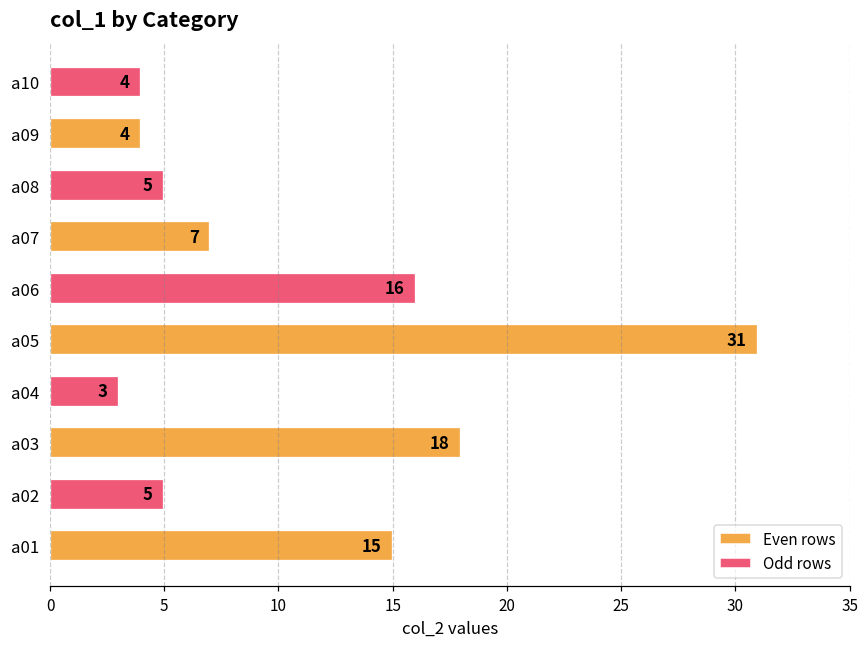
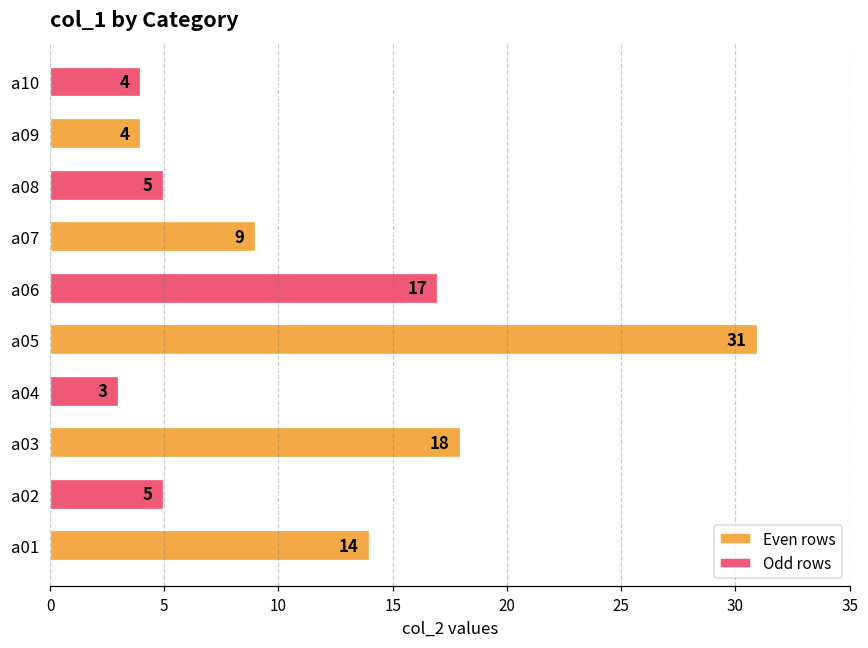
  {
    "a10": 4,
    "a09": 4,
    "a08": 5,
-   "a07": 7,
-   "a06": 16,
+   "a07": 9,
+   "a06": 17,
    "a05": 31,
    "a04": 3,
    "a03": 18,
    "a02": 5,
-   "a01": 15
+   "a01": 14
  }
